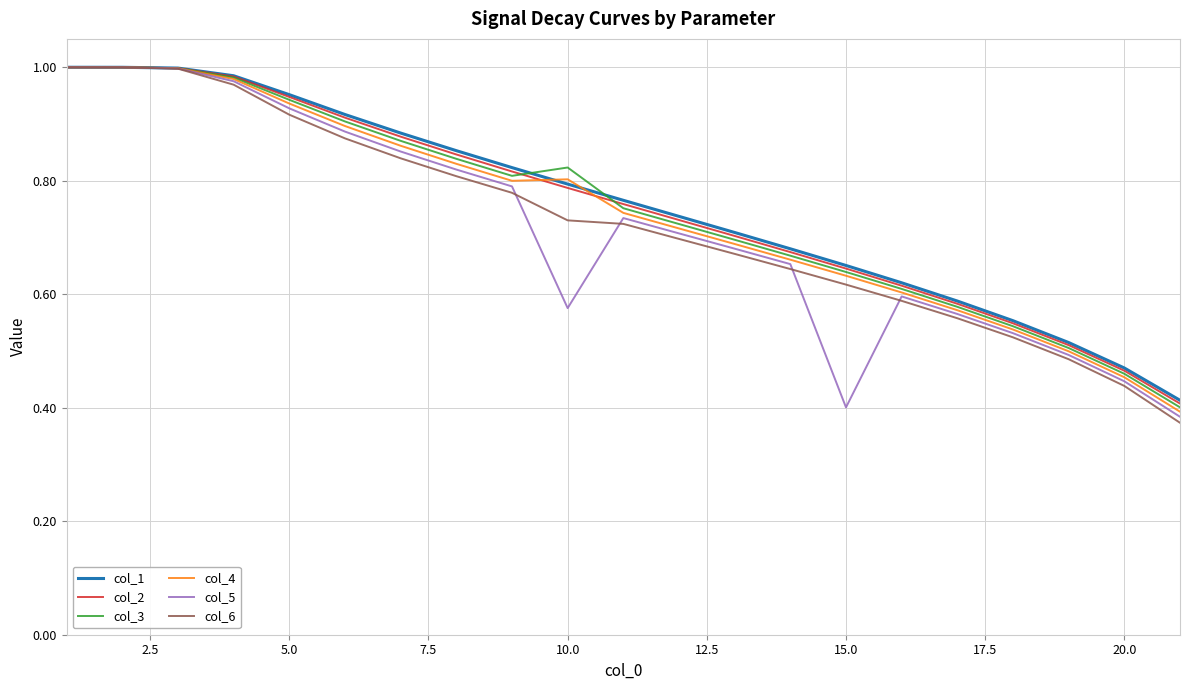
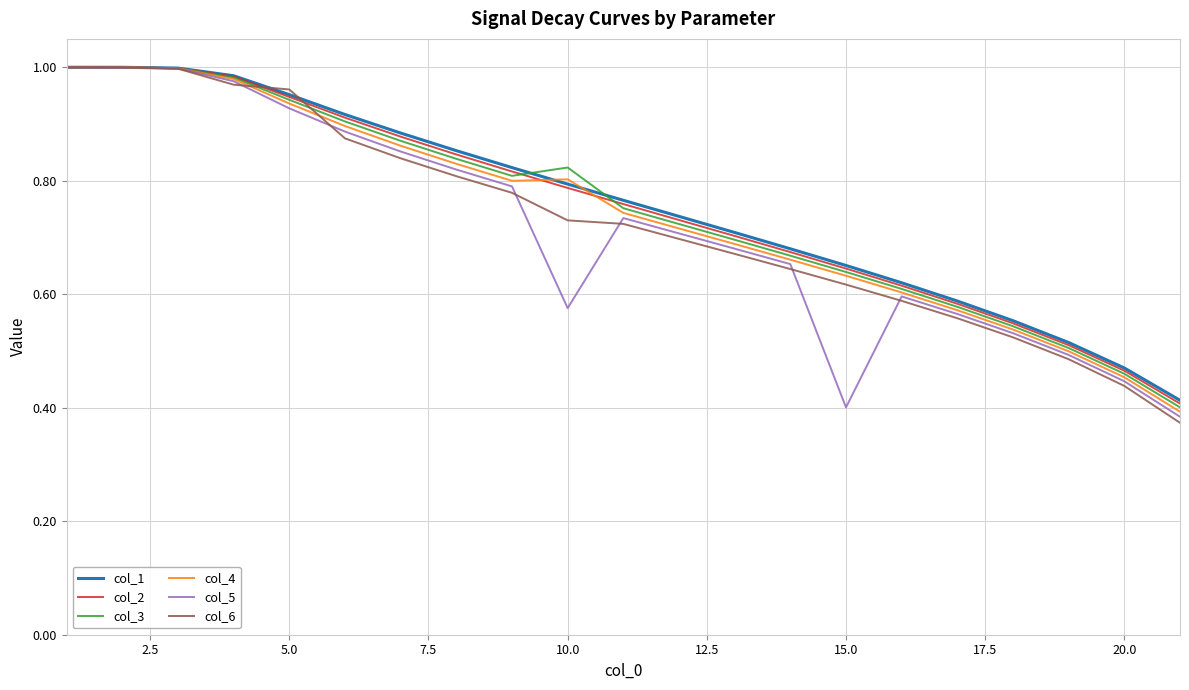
  {
    "col_1": {
      "10.0": 0.79,
      "15.0": 0.65,
      "20.0": 0.47
    },
    "col_2": {
      "10.0": 0.79,
      "15.0": 0.65,
      "20.0": 0.47
    },
    "col_3": {
      "5.0": 0.94,
      "10.0": 0.82,
      "15.0": 0.64,
      "20.0": 0.46
    },
    "col_4": {
      "5.0": 0.94,
      "10.0": 0.80,
      "15.0": 0.63,
      "20.0": 0.45
    },
    "col_5": {
      "5.0": 0.93,
      "10.0": 0.58,
      "15.0": 0.40,
      "20.0": 0.45
    },
    "col_6": {
-     "5.0": 0.92,
+     "5.0": 0.96,
      "10.0": 0.73,
      "15.0": 0.62,
      "20.0": 0.44
    }
  }
